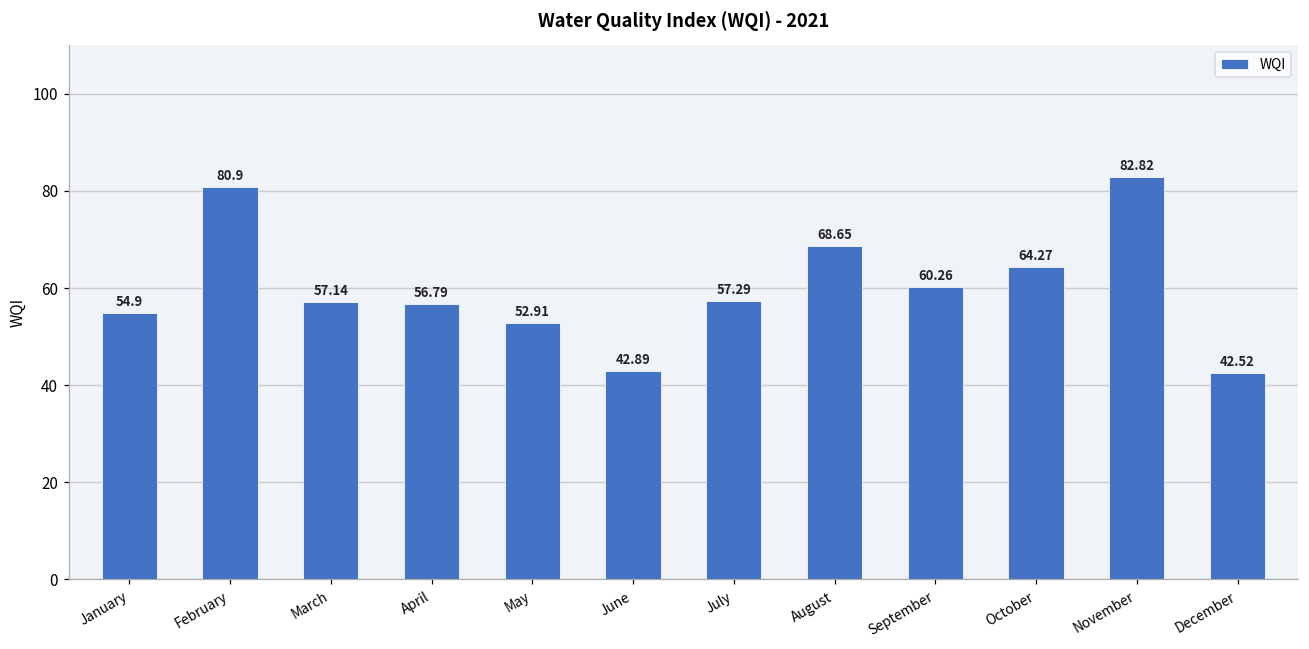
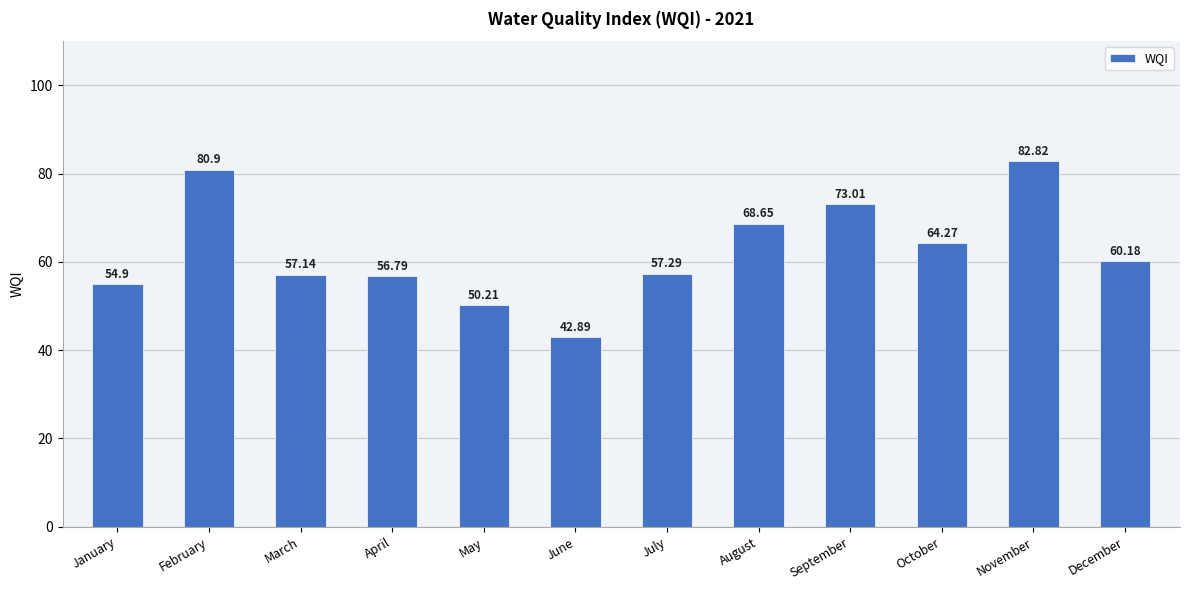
  {
    "January": 54.9,
    "February": 80.9,
    "March": 57.14,
    "April": 56.79,
-   "May": 52.91,
+   "May": 50.21,
    "June": 42.89,
    "July": 57.29,
    "August": 68.65,
-   "September": 60.26,
+   "September": 73.01,
    "October": 64.27,
    "November": 82.82,
-   "December": 42.52
+   "December": 60.18
  }
